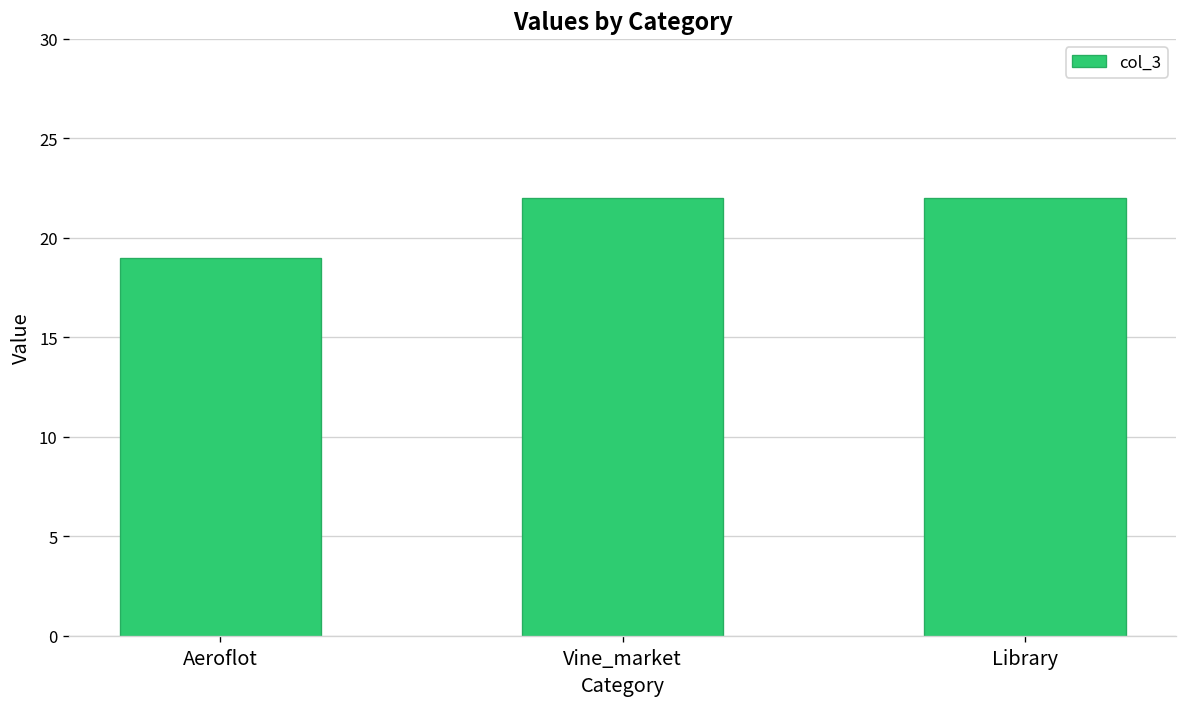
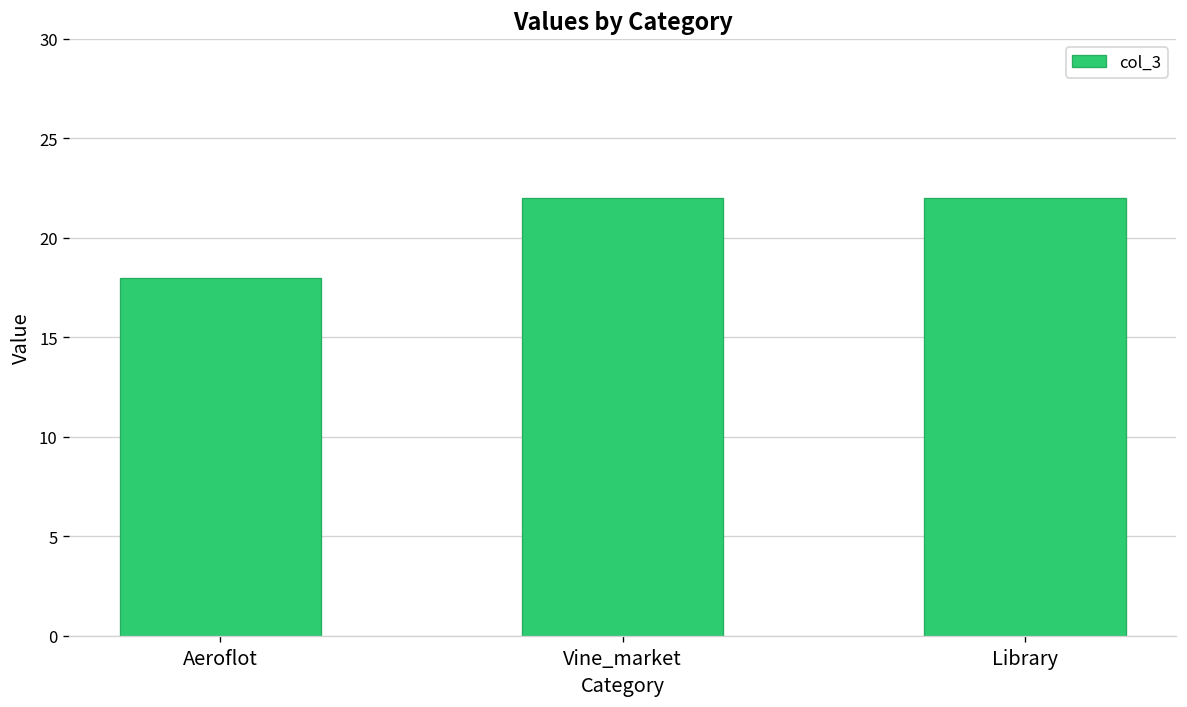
  {
-   "Aeroflot": 19,
+   "Aeroflot": 18,
    "Vine_market": 22,
    "Library": 22
  }
